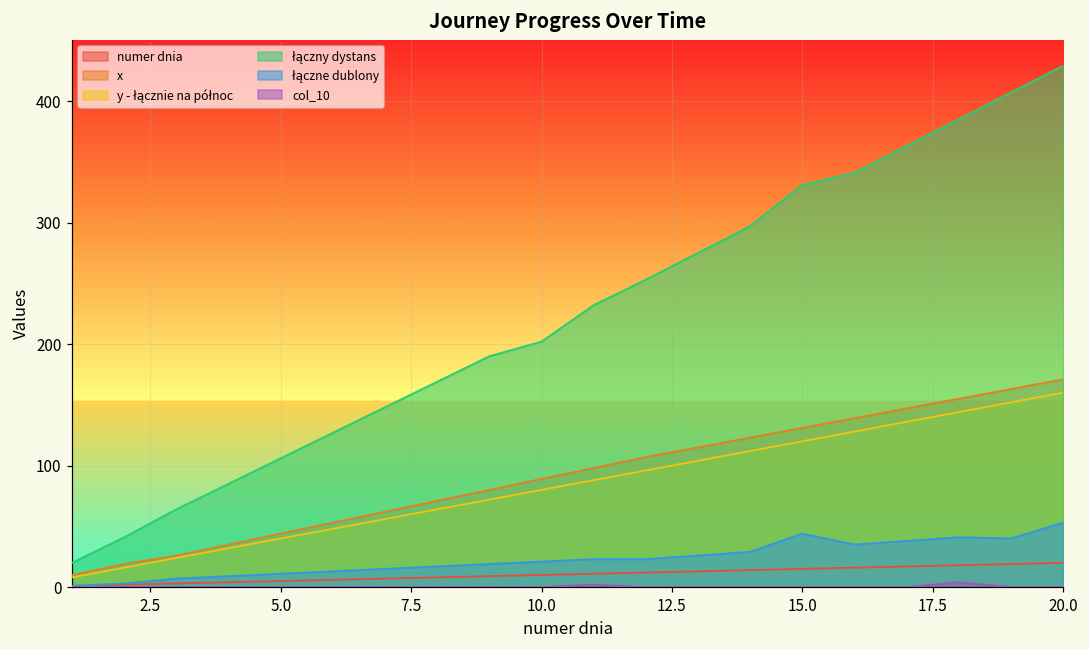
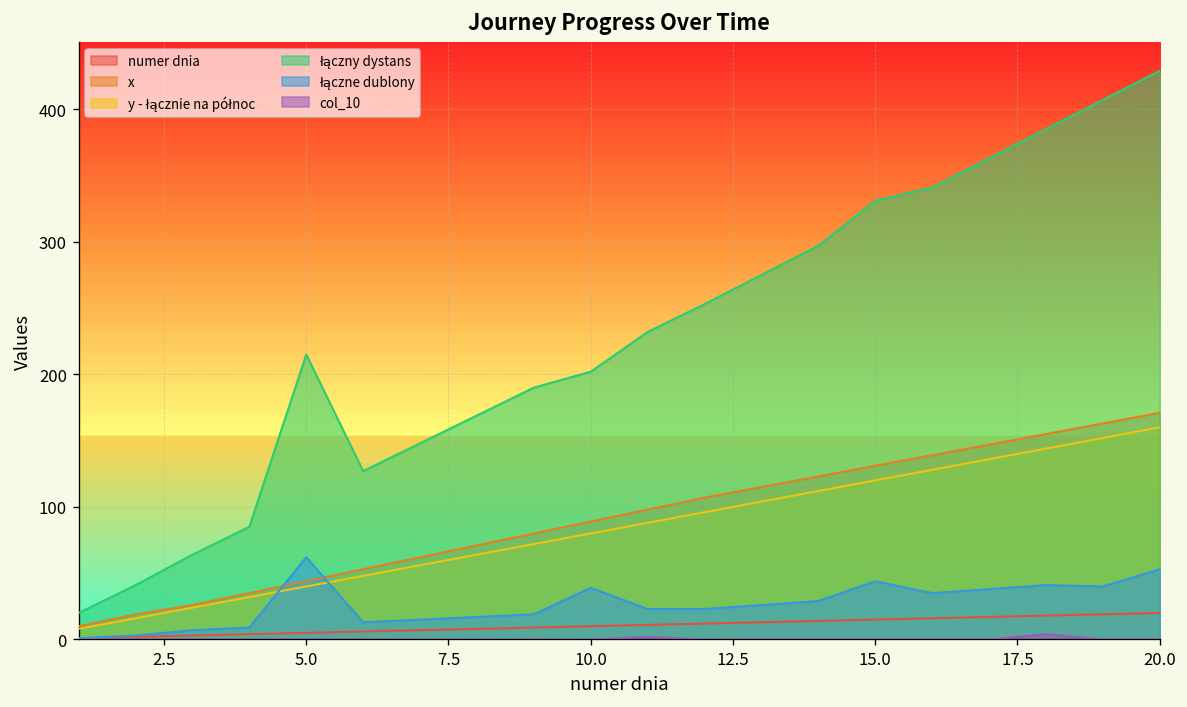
  {
    "y - łącznie na północ": {
      "5.0": 40,
      "10.0": 80,
      "15.0": 120,
      "20.0": 160
    },
    "łączny dystans": {
-     "5.0": 106,
+     "5.0": 215,
      "10.0": 202,
      "15.0": 331,
      "20.0": 429
    },
    "łączne dublony": {
-     "5.0": 11,
-     "10.0": 21,
+     "5.0": 62,
+     "10.0": 39,
      "15.0": 44,
      "20.0": 53
    },
    "col_10": {
      "5.0": 0,
      "10.0": 0,
      "15.0": 0,
      "20.0": 0
    }
  }
